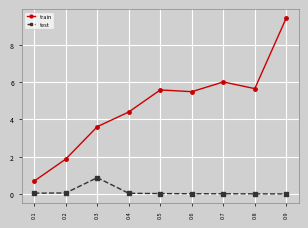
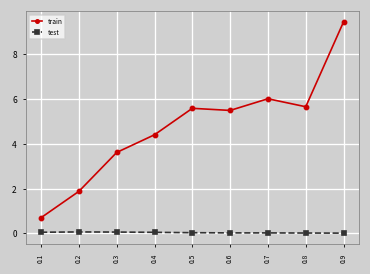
  {
    "train": {
      "0.1": 0.7,
      "0.2": 1.9,
      "0.3": 3.6,
      "0.4": 4.4,
      "0.5": 5.6,
      "0.6": 5.5,
      "0.7": 6.0,
      "0.8": 5.7,
      "0.9": 9.4
    },
    "test": {
      "0.1": 0.0,
      "0.2": 0.1,
-     "0.3": 0.9,
+     "0.3": 0.1,
      "0.4": 0.0,
      "0.5": 0.0,
      "0.6": 0.0,
      "0.7": 0.0,
      "0.8": 0.0,
      "0.9": 0.0
    }
  }
